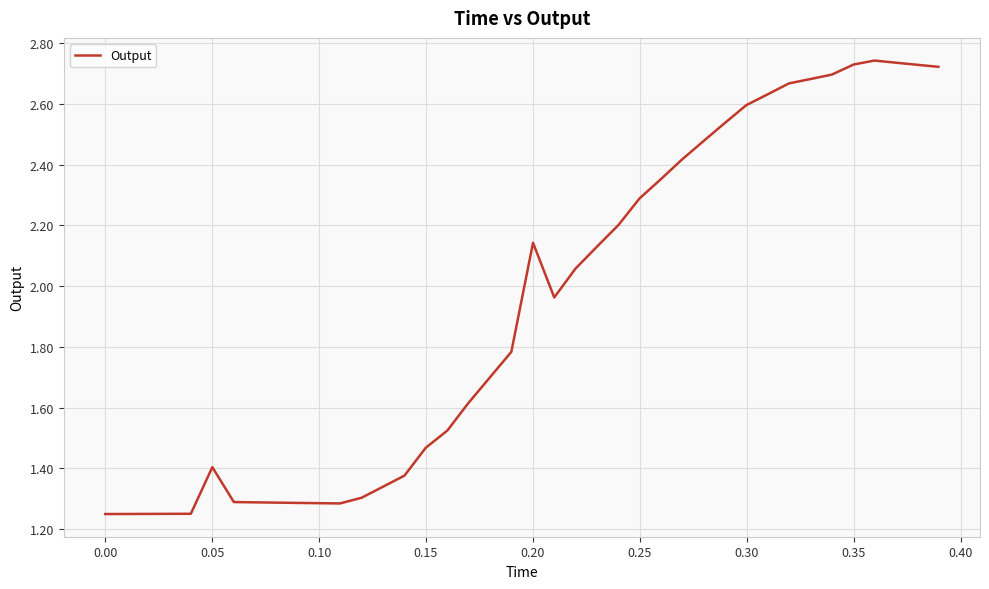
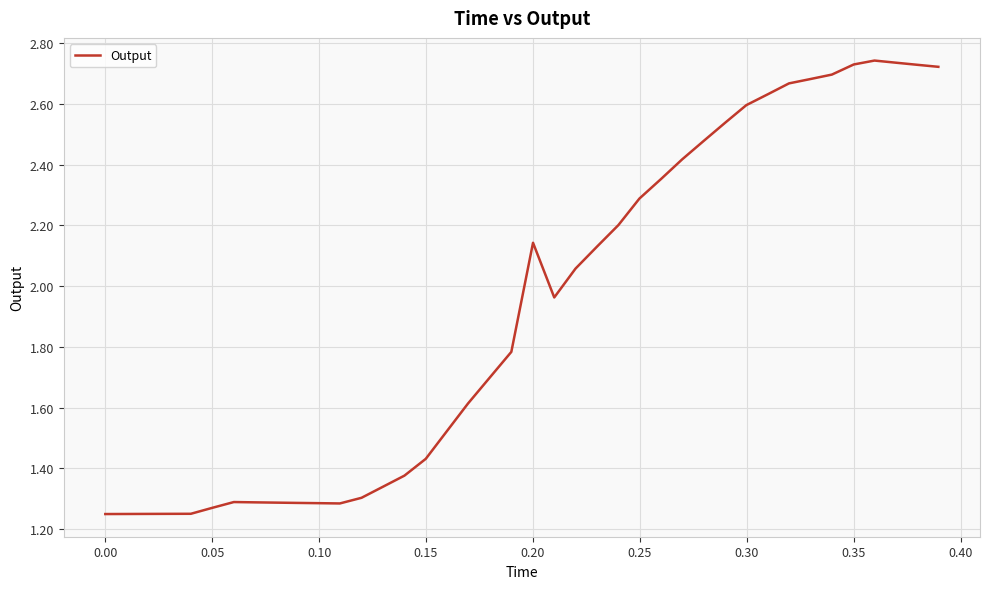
  {
    "0.00": 1.25,
-   "0.05": 1.40,
-   "0.15": 1.47,
+   "0.05": 1.27,
+   "0.15": 1.43,
    "0.20": 2.14,
    "0.35": 2.73
  }
